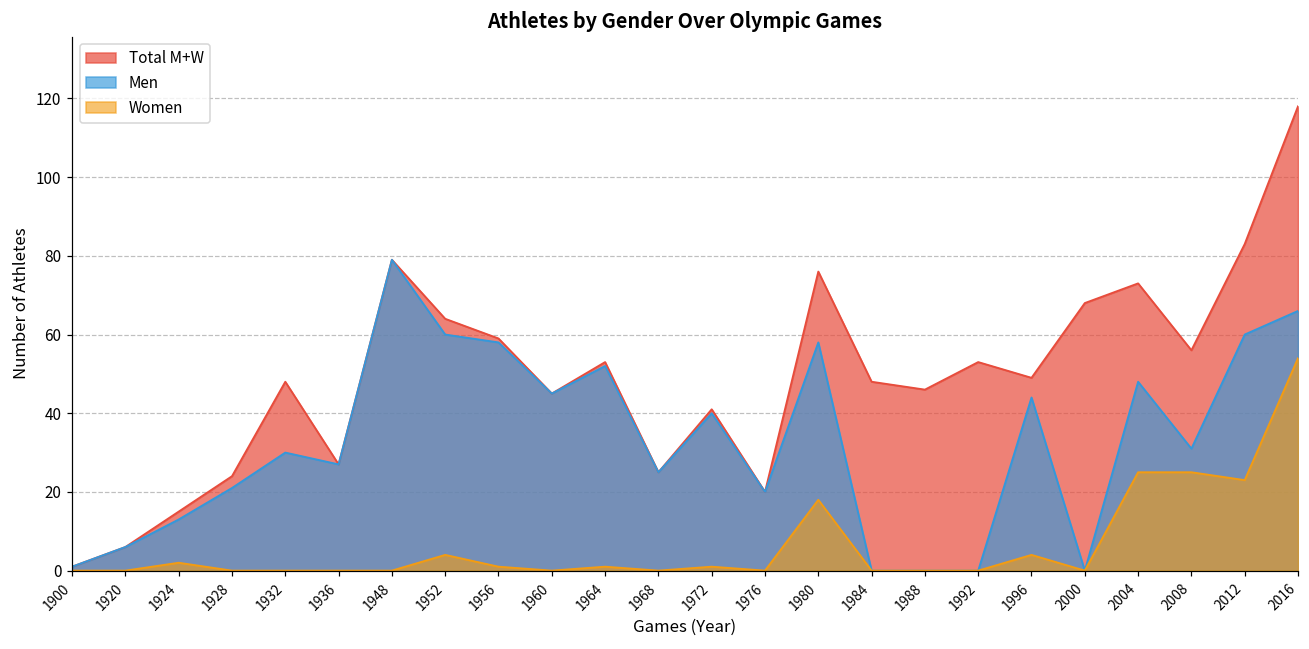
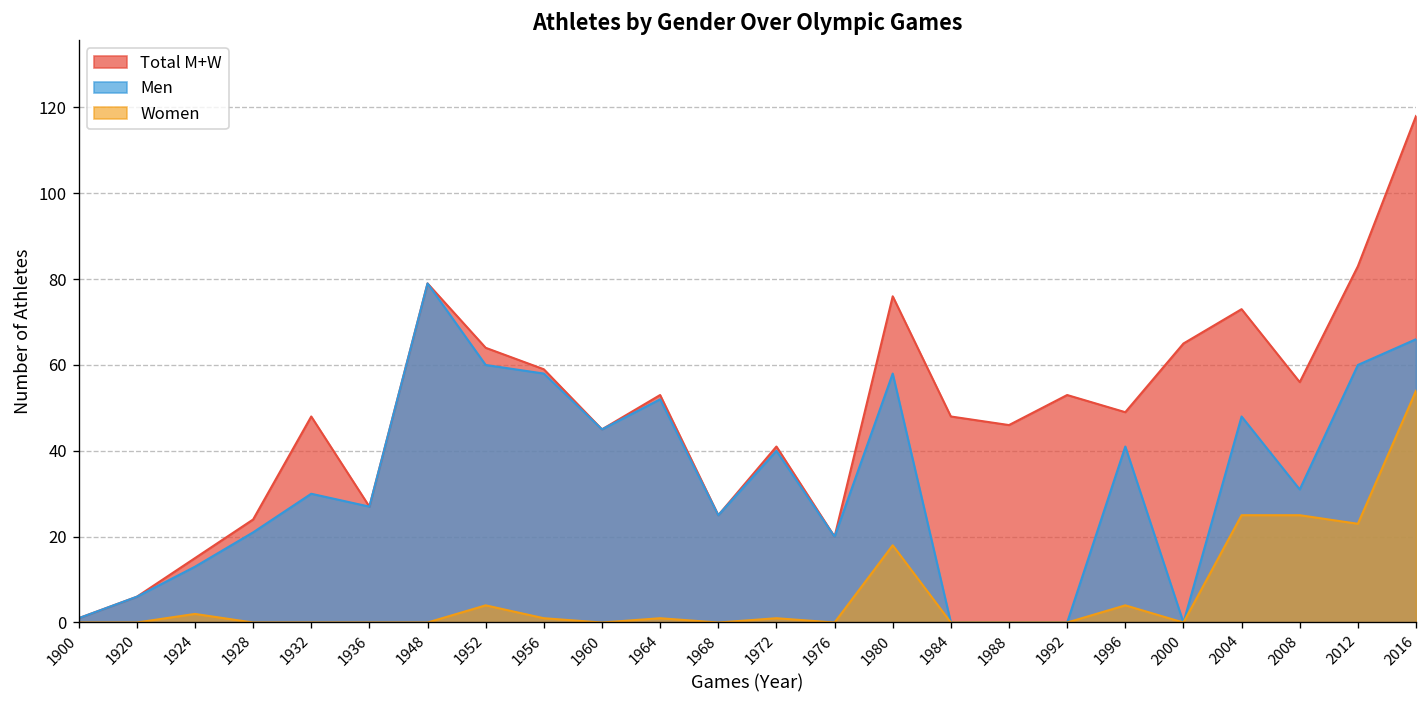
  {
    "Total M+W": {
      "1924": 15,
      "1928": 24,
      "1932": 48,
      "1952": 64,
      "1956": 59,
      "1964": 53,
      "1972": 41,
      "1980": 76,
      "1984": 48,
      "1988": 46,
      "1992": 53,
      "1996": 49,
-     "2000": 68,
+     "2000": 65,
      "2004": 73,
      "2008": 56,
      "2012": 83,
      "2016": 118
    },
    "Men": {
      "1924": 13,
      "1928": 21,
      "1932": 30,
      "1952": 60,
      "1956": 58,
      "1964": 52,
      "1972": 40,
      "1980": 58,
-     "1996": 44,
+     "1996": 41,
      "2004": 48,
      "2008": 31,
      "2012": 60,
      "2016": 66
    },
    "Women": {
      "1900": 0,
      "1920": 0,
      "1924": 2,
      "1928": 0,
      "1932": 0,
      "1936": 0,
      "1948": 0,
      "1952": 4,
      "1956": 1,
      "1960": 0,
      "1964": 1,
      "1968": 0,
      "1972": 1,
      "1976": 0,
      "1980": 18,
      "1996": 4,
      "2004": 25,
      "2008": 25,
      "2012": 23,
      "2016": 54
    }
  }
